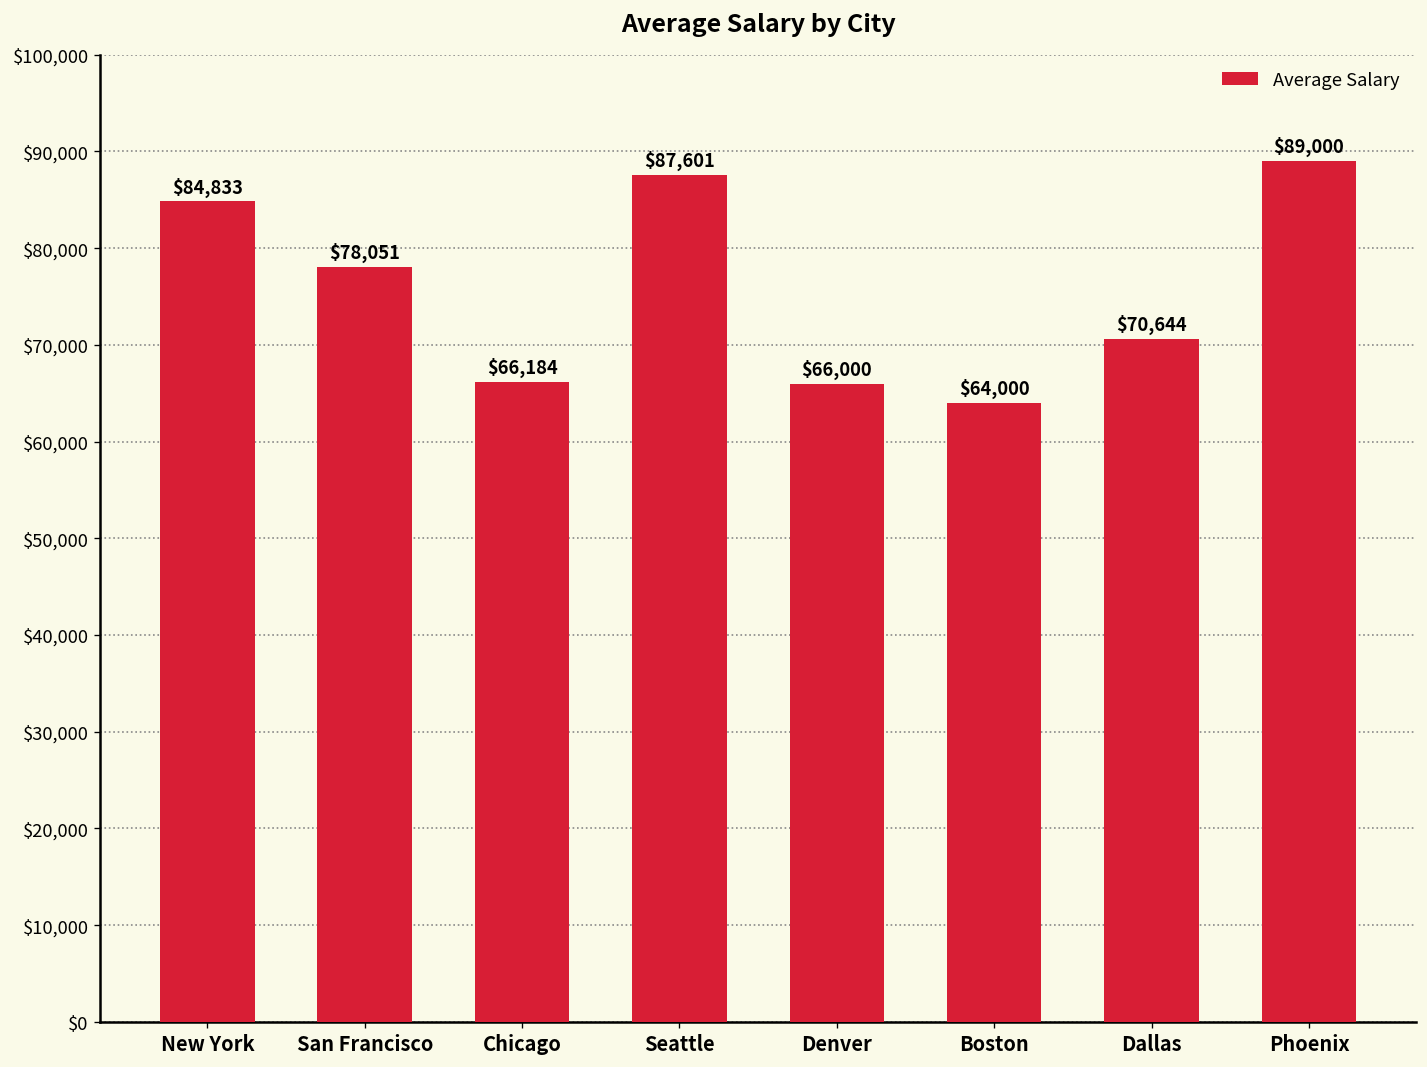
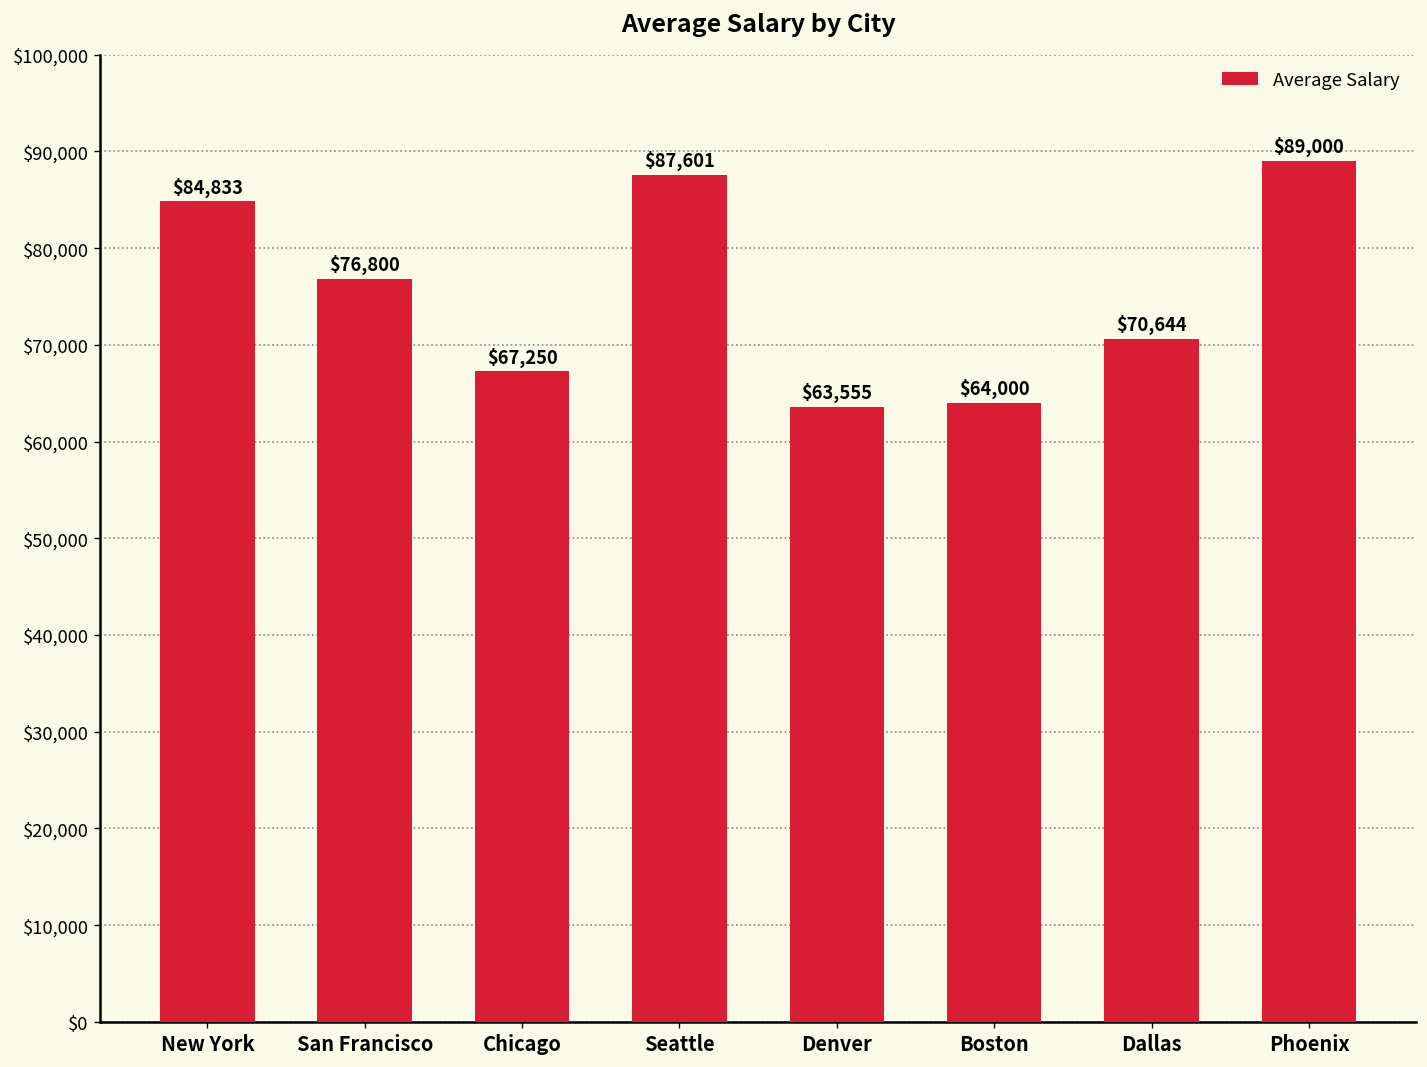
  {
    "New York": "$84,833",
-   "San Francisco": "$78,051",
-   "Chicago": "$66,184",
+   "San Francisco": "$76,800",
+   "Chicago": "$67,250",
    "Seattle": "$87,601",
-   "Denver": "$66,000",
+   "Denver": "$63,555",
    "Boston": "$64,000",
    "Dallas": "$70,644",
    "Phoenix": "$89,000"
  }
